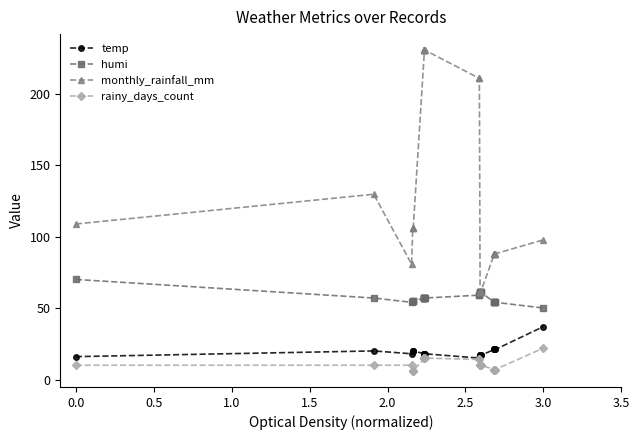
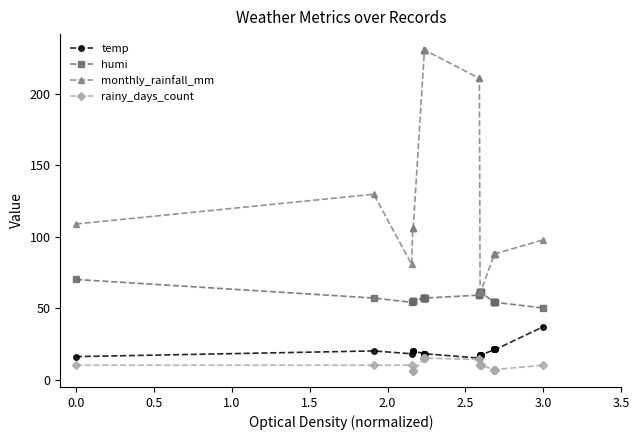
  {
    "temp": {
      "0.0": 16,
      "3.0": 37
    },
    "rainy_days_count": {
      "0.0": 10,
-     "3.0": 22
+     "3.0": 10
    }
  }
